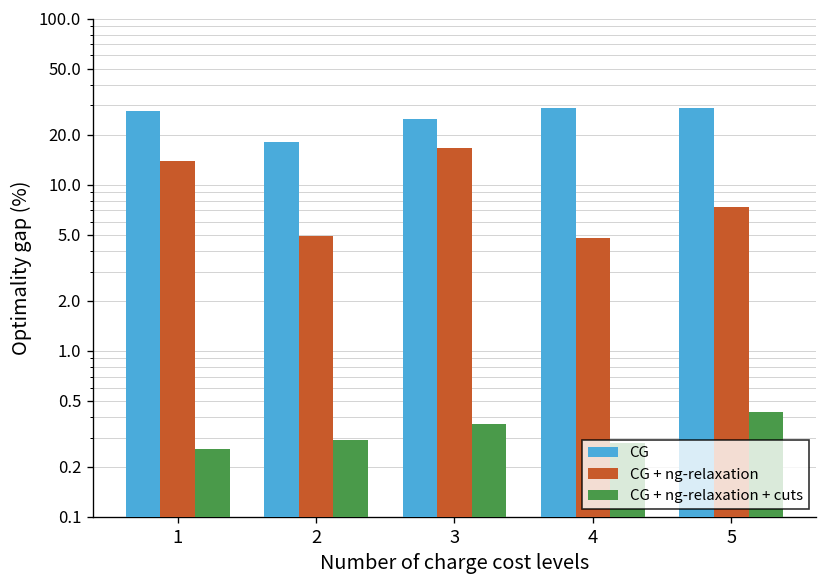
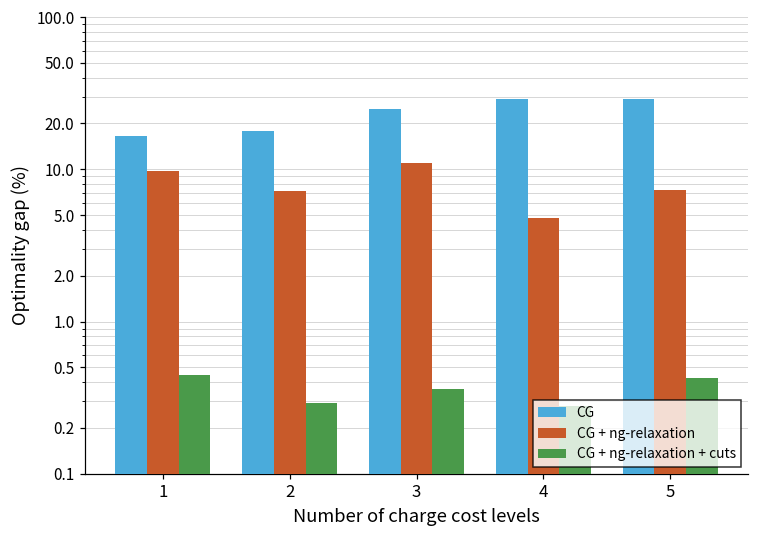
  {
    "CG": {
-     "1": 28,
+     "1": 17,
      "2": 18,
      "3": 25,
      "4": 29,
      "5": 29
    },
    "CG + ng-relaxation": {
-     "1": 14,
-     "2": 4.9,
-     "3": 17,
+     "1": 10,
+     "2": 7,
+     "3": 11,
      "4": 4.8,
      "5": 7
    },
    "CG + ng-relaxation + cuts": {
-     "1": 0.26,
+     "1": 0.44,
      "2": 0.29,
      "3": 0.36,
      "5": 0.43
    }
  }
